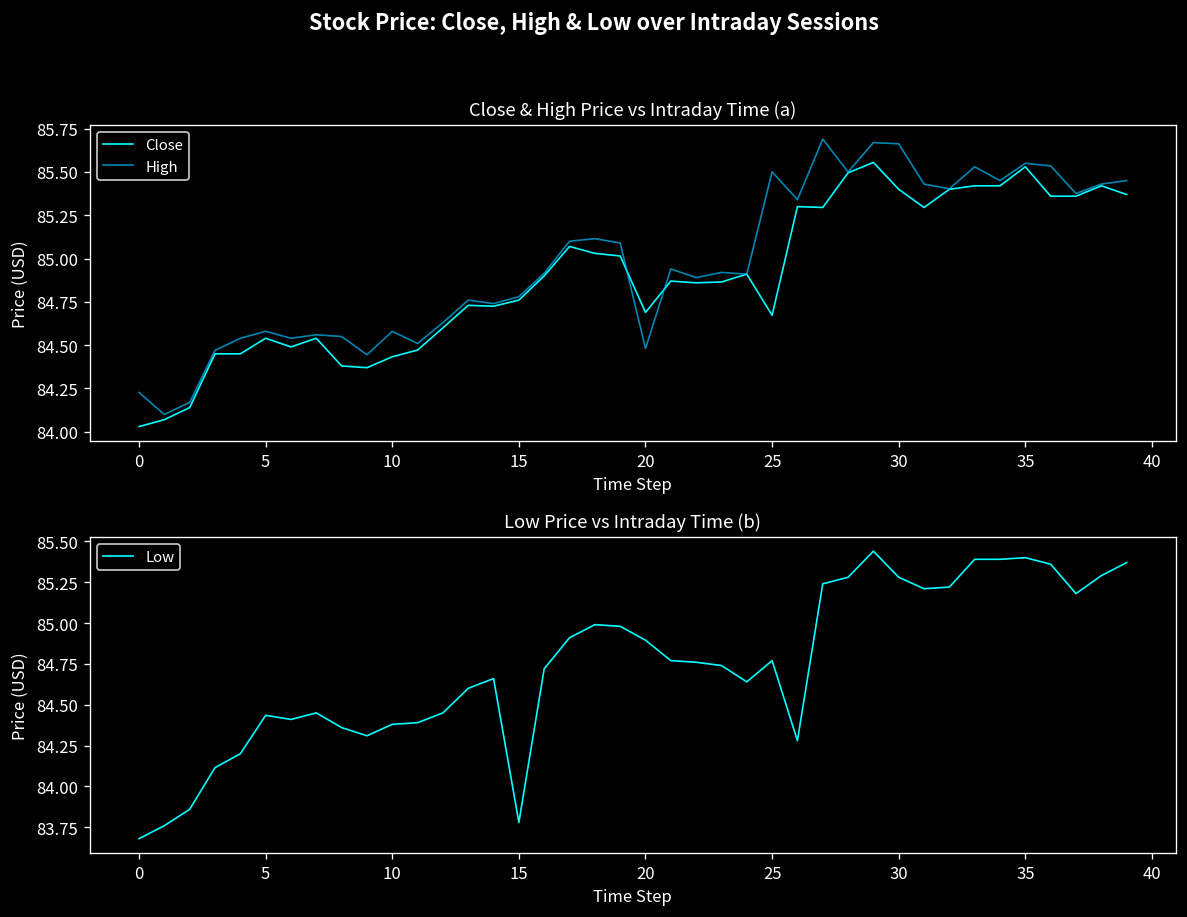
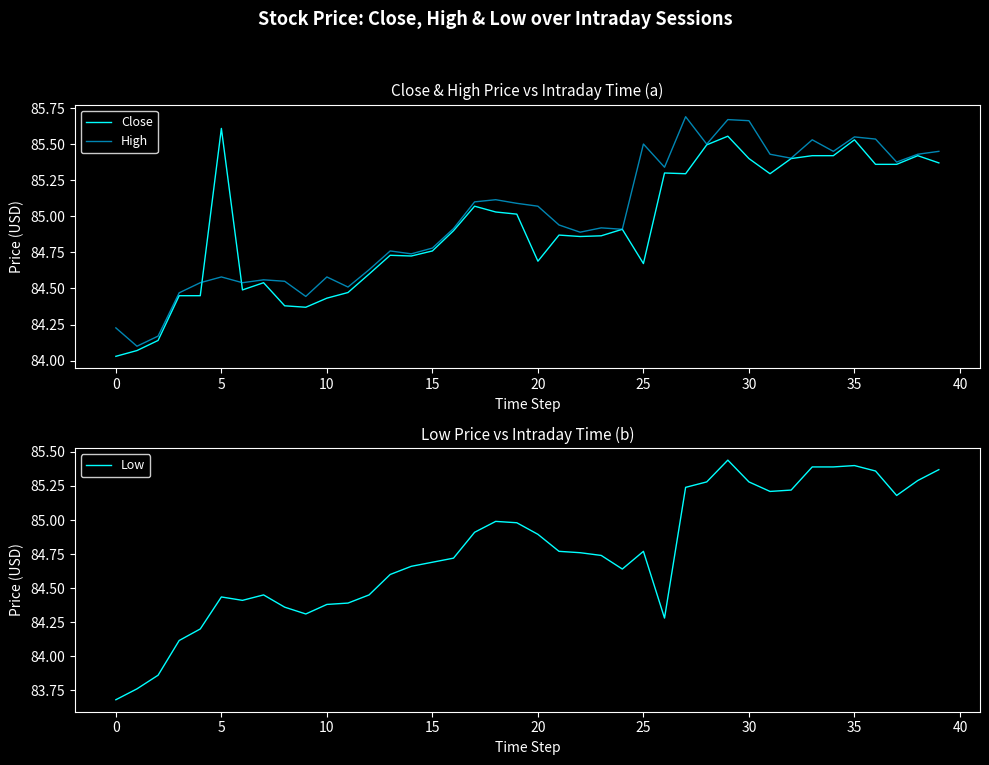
  {
    "Close & High Price vs Intraday Time (a)": {
      "Close": {
        "0": 84.03,
-       "5": 84.54,
+       "5": 85.61,
        "10": 84.43,
        "15": 84.76,
        "20": 84.69,
        "25": 84.67,
        "30": 85.40,
        "35": 85.53
      },
      "High": {
        "0": 84.23,
        "5": 84.58,
        "10": 84.58,
        "15": 84.78,
-       "20": 84.48,
+       "20": 85.07,
        "25": 85.50,
        "30": 85.66,
        "35": 85.55
      }
    },
    "Low Price vs Intraday Time (b)": {
      "0": 83.68,
      "5": 84.43,
      "10": 84.38,
-     "15": 83.78,
+     "15": 84.69,
      "20": 84.89,
      "25": 84.77,
      "30": 85.28,
      "35": 85.40
    }
  }
